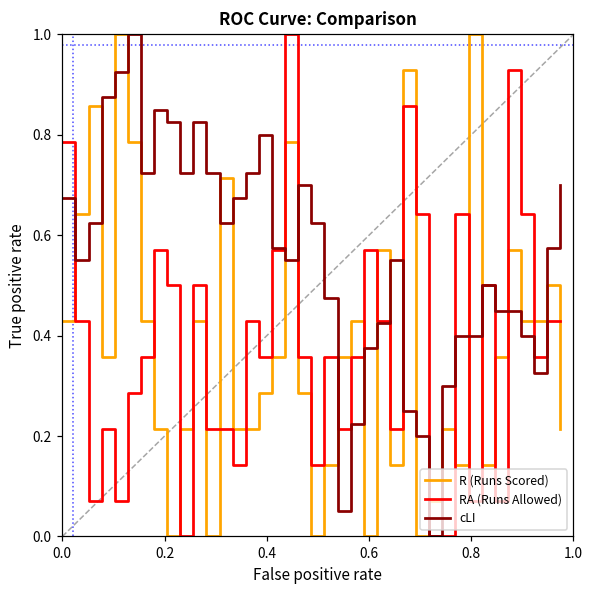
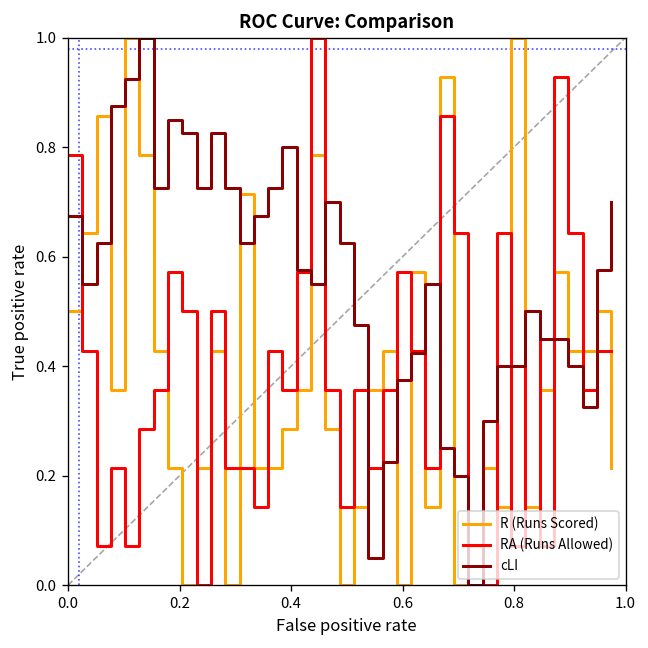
  {
    "R (Runs Scored)": {
-     "0.0": 0.43
+     "0.0": 0.50
    },
    "RA (Runs Allowed)": {
      "0.0": 0.79
    },
    "cLI": {
      "0.0": 0.68
    }
  }
